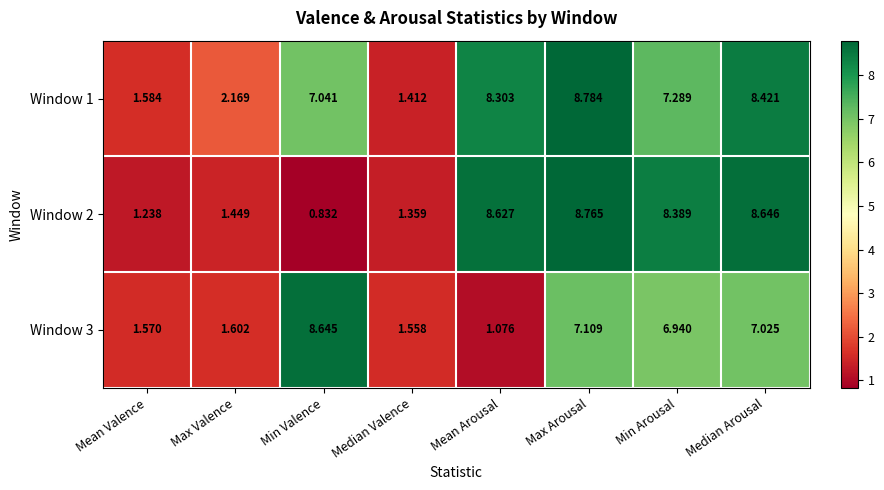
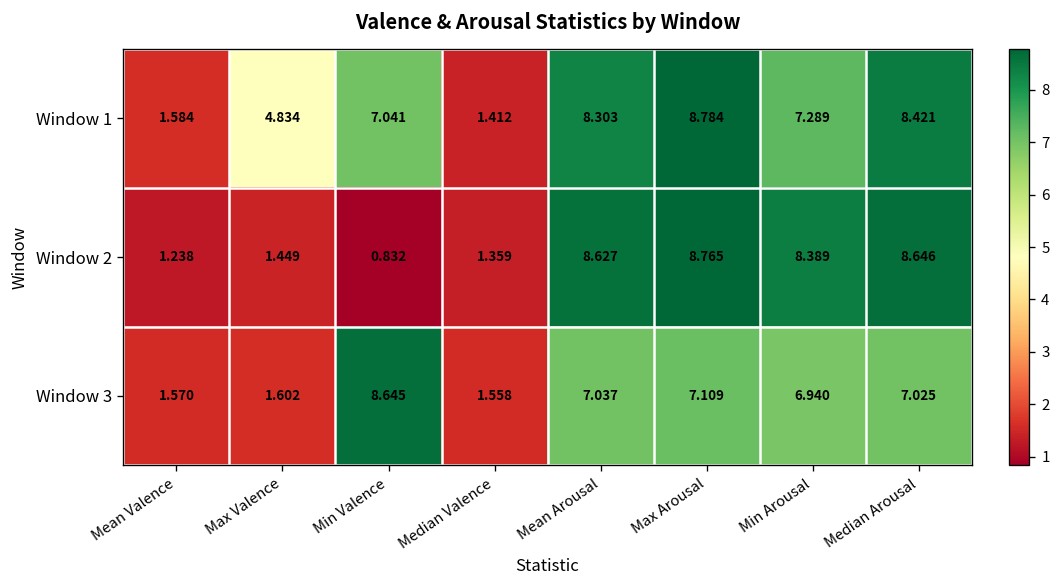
  {
    "Window 1": {
      "Mean Valence": 1.584,
-     "Max Valence": 2.169,
+     "Max Valence": 4.834,
      "Min Valence": 7.041,
      "Median Valence": 1.412,
      "Mean Arousal": 8.303,
      "Max Arousal": 8.784,
      "Min Arousal": 7.289,
      "Median Arousal": 8.421
    },
    "Window 2": {
      "Mean Valence": 1.238,
      "Max Valence": 1.449,
      "Min Valence": 0.832,
      "Median Valence": 1.359,
      "Mean Arousal": 8.627,
      "Max Arousal": 8.765,
      "Min Arousal": 8.389,
      "Median Arousal": 8.646
    },
    "Window 3": {
      "Mean Valence": 1.570,
      "Max Valence": 1.602,
      "Min Valence": 8.645,
      "Median Valence": 1.558,
-     "Mean Arousal": 1.076,
+     "Mean Arousal": 7.037,
      "Max Arousal": 7.109,
      "Min Arousal": 6.940,
      "Median Arousal": 7.025
    }
  }
